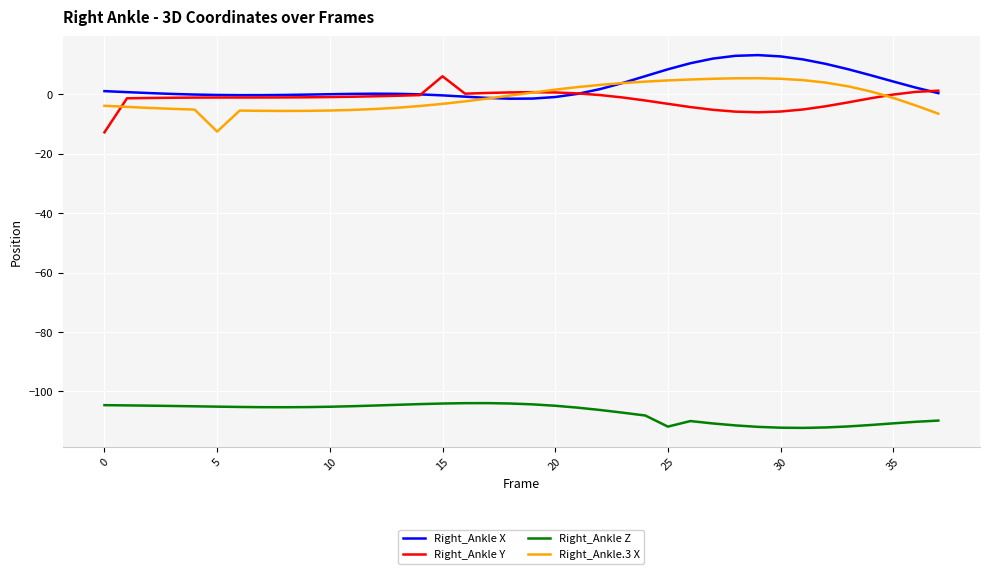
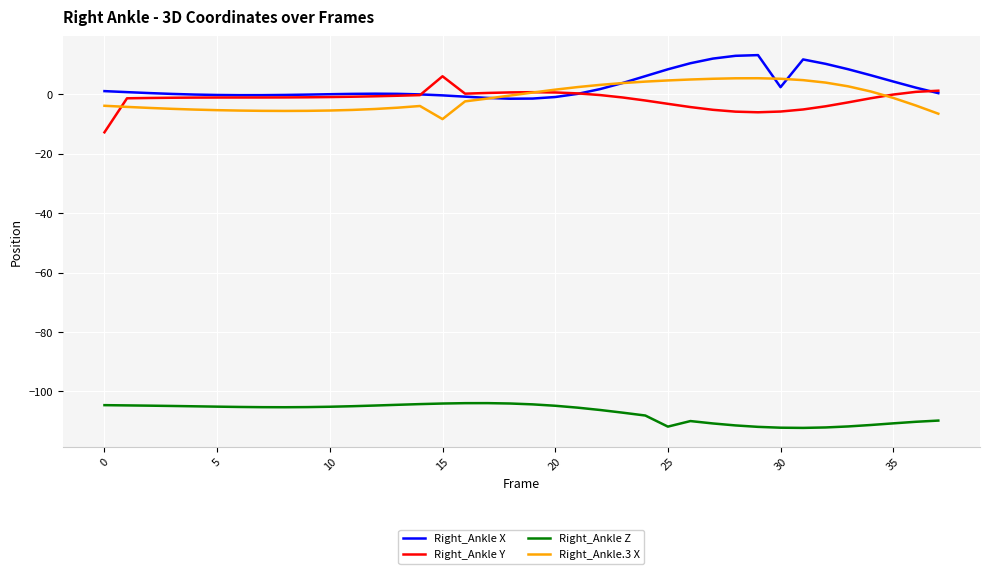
  {
    "Right_Ankle X": {
      "0": 1,
      "10": 0,
      "15": 0,
      "20": -1,
      "25": 8,
-     "30": 13,
+     "30": 2,
      "35": 4
    },
    "Right_Ankle Y": {
      "0": -13,
      "10": -1,
      "15": 6,
      "20": 1,
      "25": -3,
      "30": -6,
      "35": 0
    },
    "Right_Ankle Z": {
      "0": -105,
      "5": -105,
      "10": -105,
      "15": -104,
      "20": -105,
      "25": -112,
      "30": -112,
      "35": -111
    },
    "Right_Ankle.3 X": {
      "0": -4,
-     "5": -12,
+     "5": -5,
      "10": -5,
-     "15": -3,
+     "15": -8,
      "20": 2,
      "25": 5,
      "30": 5,
      "35": -1
    }
  }
